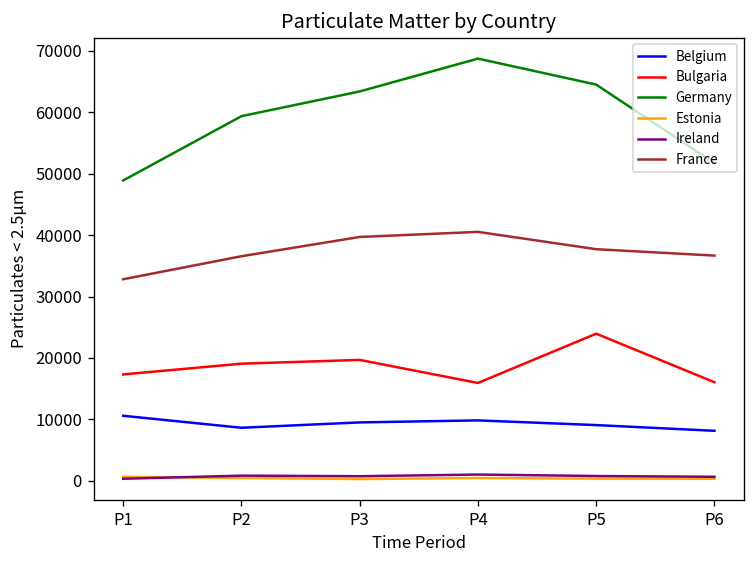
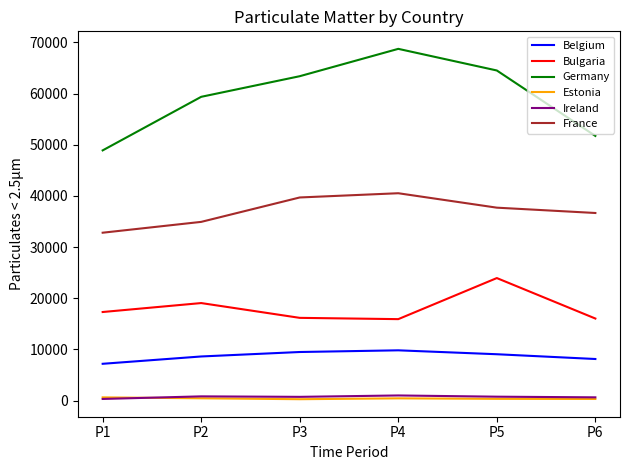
  {
    "Belgium": {
-     "P1": 11000,
+     "P1": 7000,
      "P2": 9000,
      "P3": 10000,
      "P4": 10000,
      "P5": 9000,
      "P6": 8000
    },
    "Bulgaria": {
      "P1": 17000,
      "P2": 19000,
-     "P3": 20000,
+     "P3": 16000,
      "P4": 16000,
      "P5": 24000,
      "P6": 16000
    },
    "Germany": {
      "P1": 49000,
      "P2": 59000,
      "P3": 63000,
      "P4": 69000,
      "P5": 65000,
      "P6": 52000
    },
    "Estonia": {
      "P4": 0
    },
    "Ireland": {
      "P4": 1000
    },
    "France": {
      "P1": 33000,
-     "P2": 37000,
+     "P2": 35000,
      "P3": 40000,
      "P4": 41000,
      "P5": 38000,
      "P6": 37000
    }
  }
